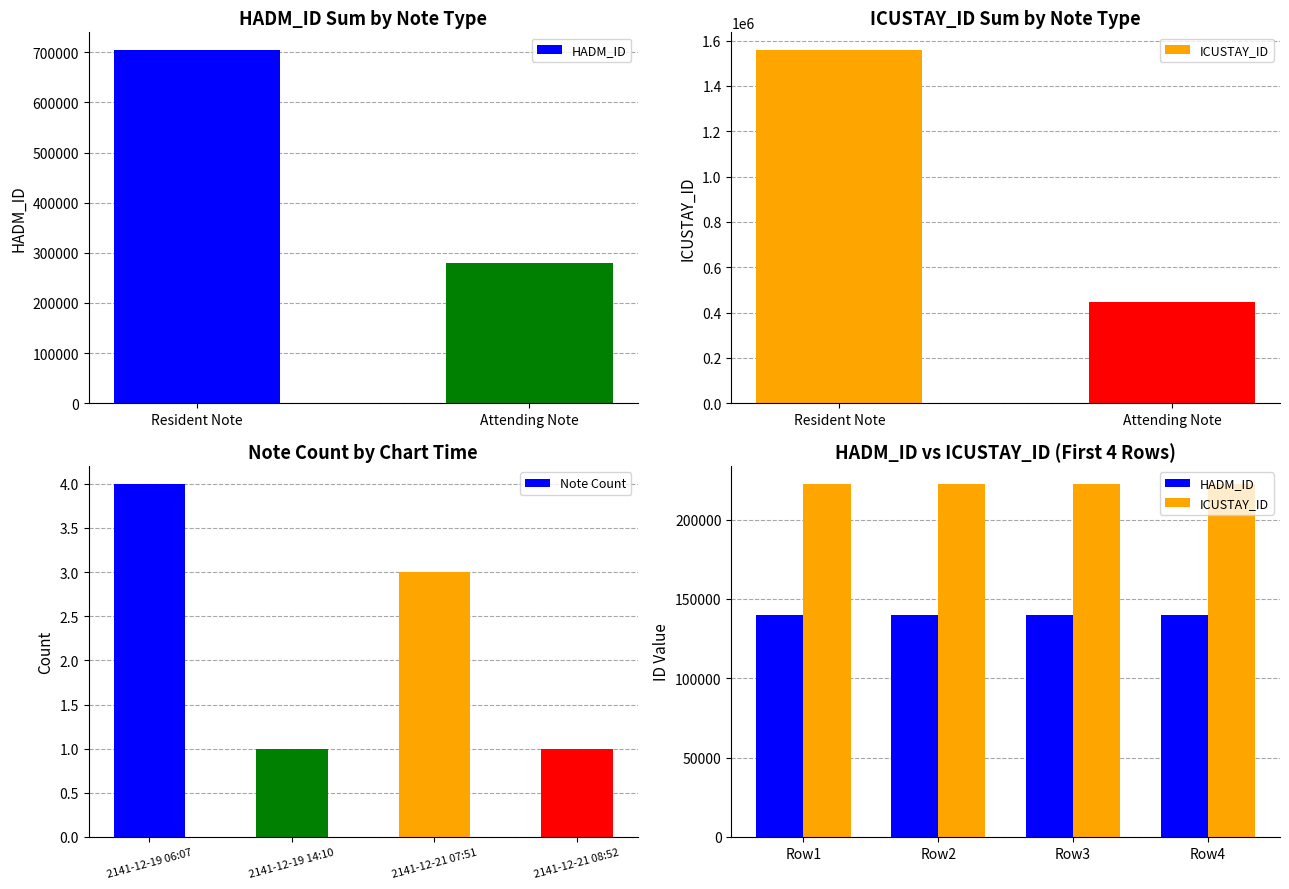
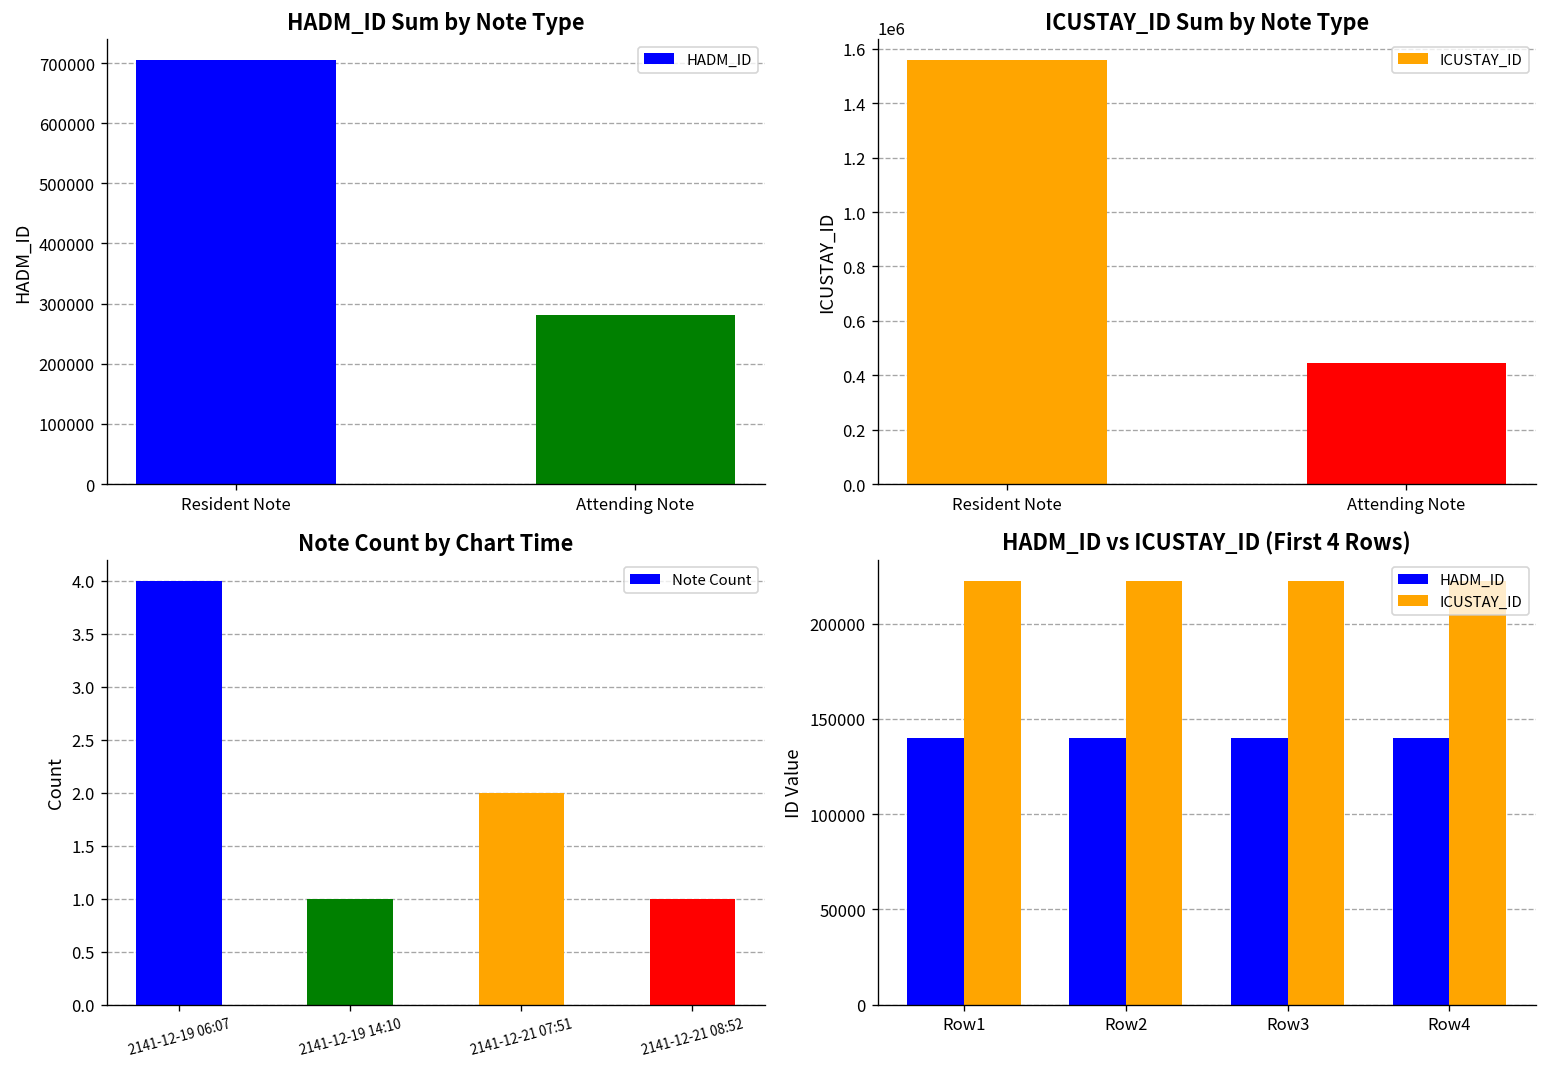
  {
    "HADM_ID Sum by Note Type": {
      "Resident Note": 700000,
      "Attending Note": 280000
    },
    "ICUSTAY_ID Sum by Note Type": {
      "Resident Note": 1560000,
      "Attending Note": 450000
    },
    "Note Count by Chart Time": {
      "2141-12-19 06:07": 4,
      "2141-12-19 14:10": 1,
-     "2141-12-21 07:51": 3,
+     "2141-12-21 07:51": 2,
      "2141-12-21 08:52": 1
    },
    "HADM_ID vs ICUSTAY_ID (First 4 Rows)": {
      "HADM_ID": {
        "Row1": 140000,
        "Row2": 140000,
        "Row3": 140000,
        "Row4": 140000
      },
      "ICUSTAY_ID": {
        "Row1": 223000,
        "Row2": 223000,
        "Row3": 223000
      }
    }
  }
